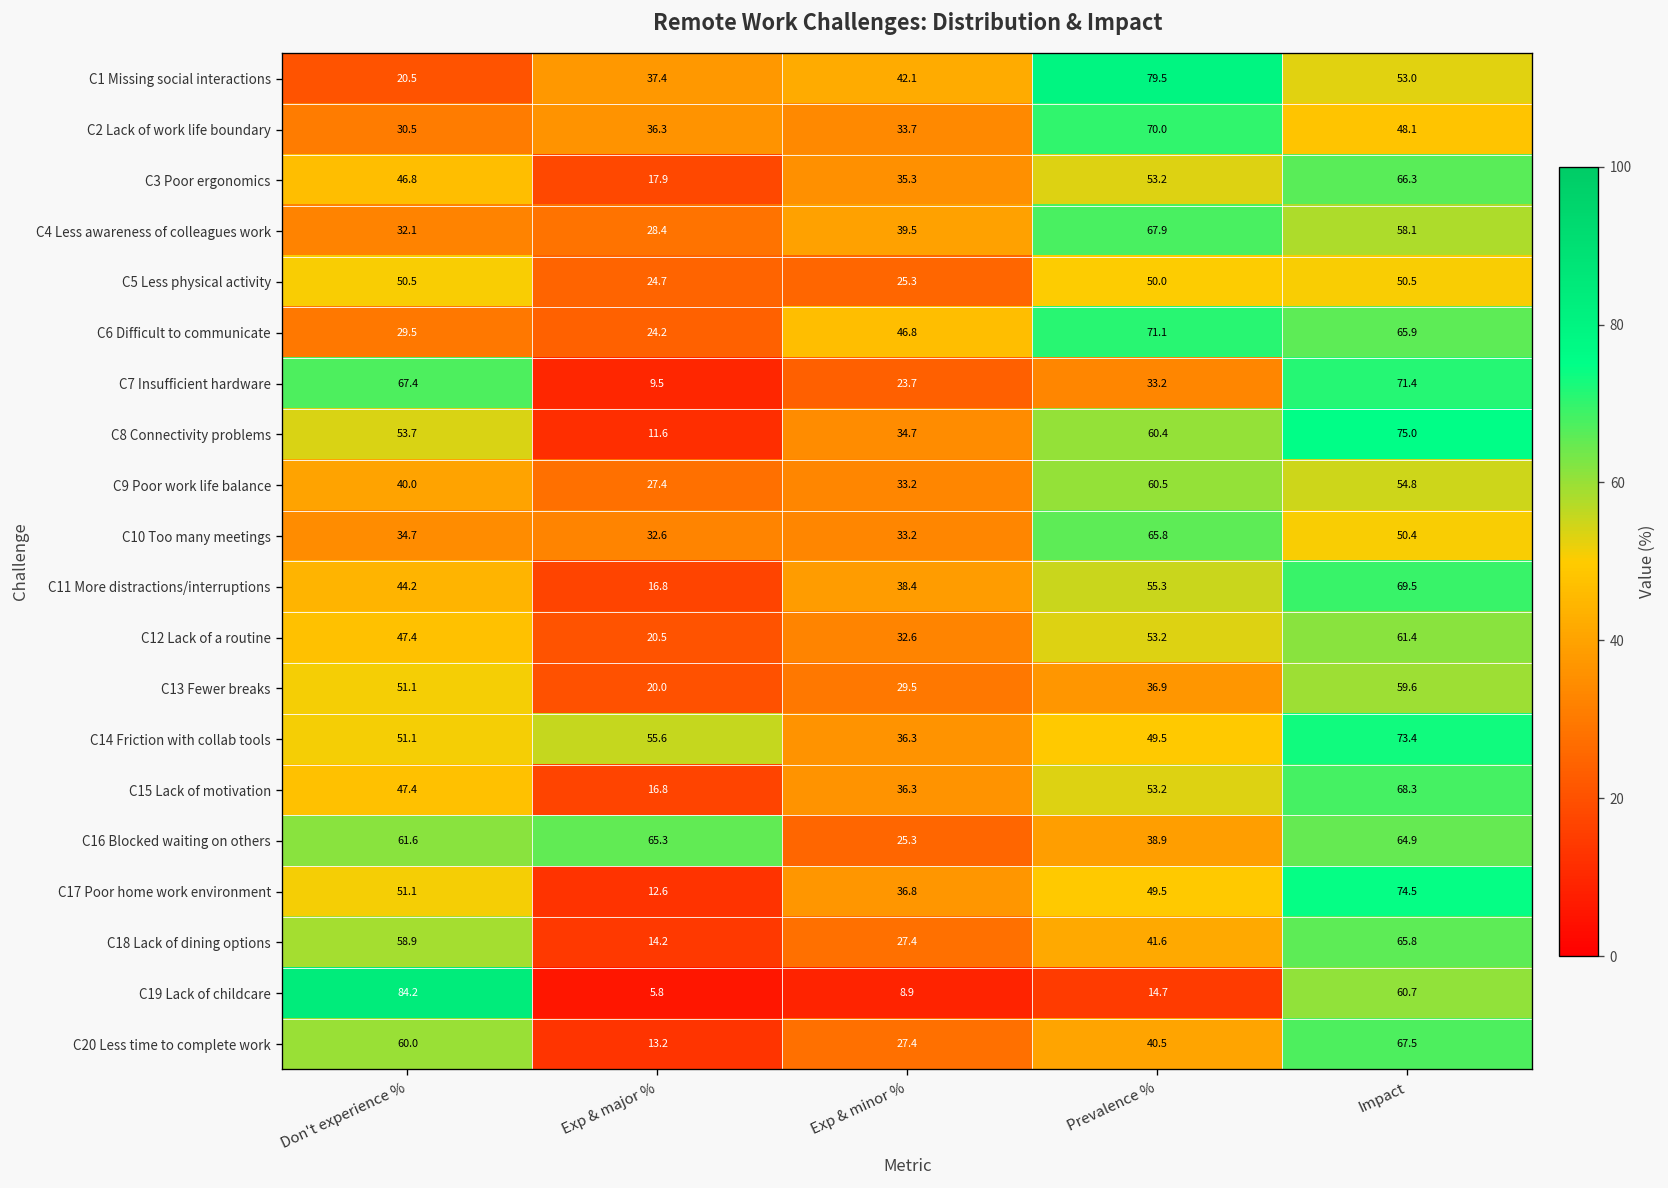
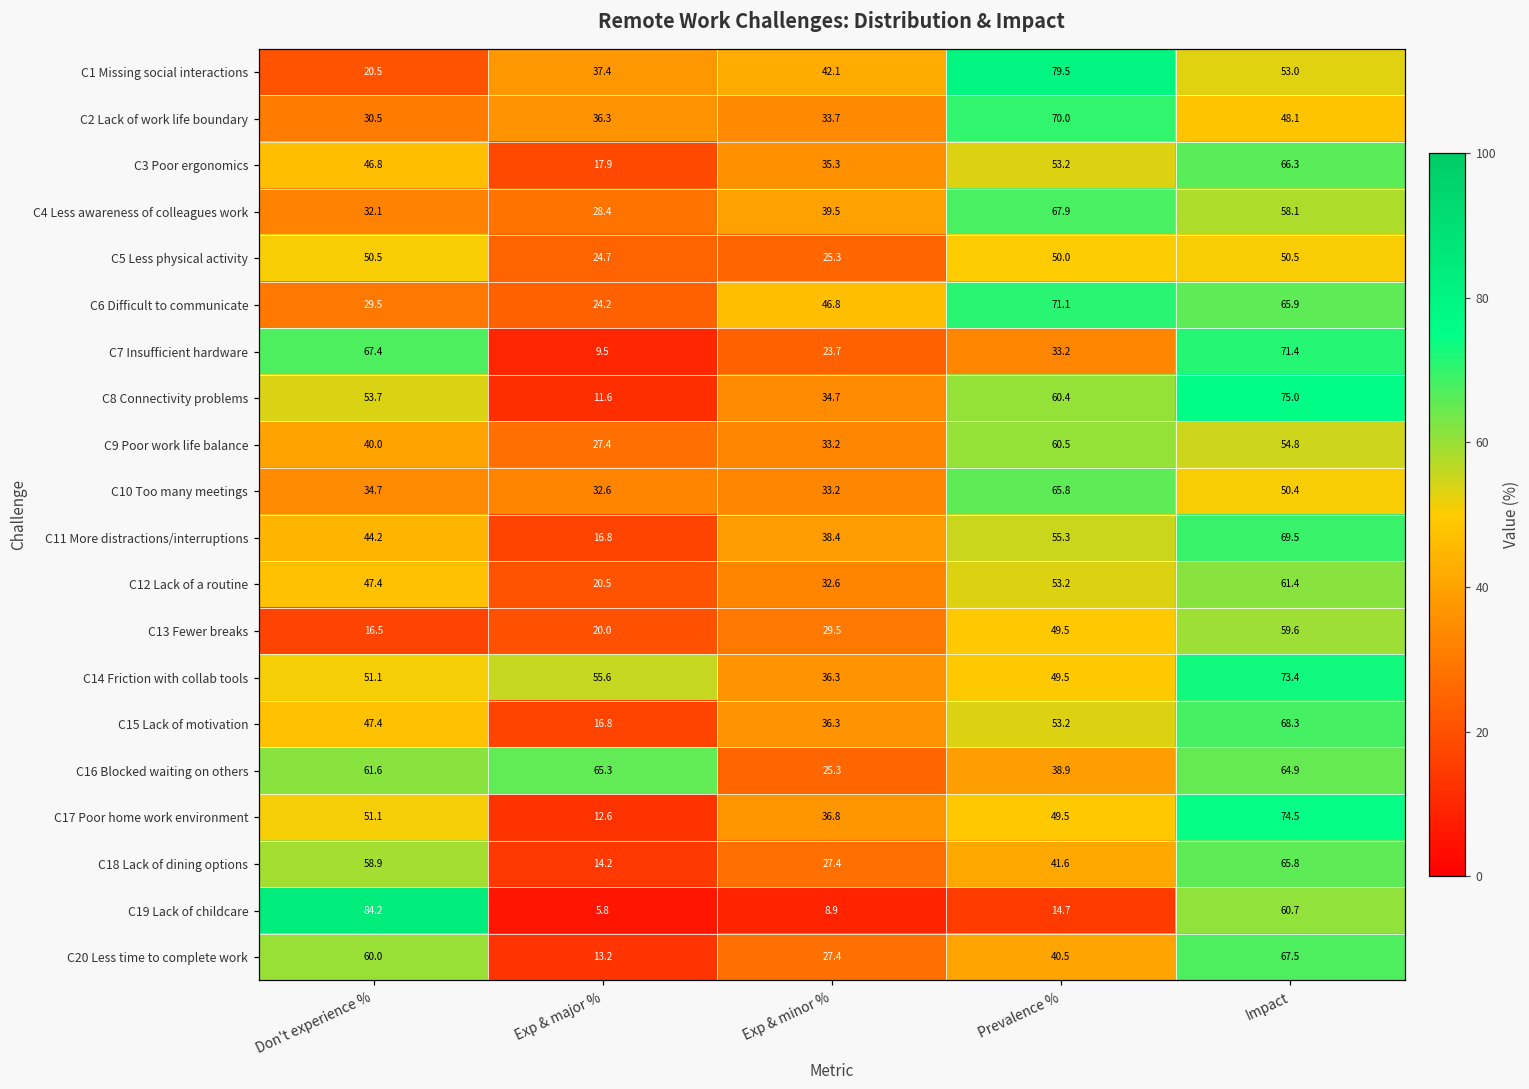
  {
    "C1 Missing social interactions": {
      "Don't experience %": 20.5,
      "Exp & major %": 37.4,
      "Exp & minor %": 42.1,
      "Prevalence %": 79.5,
      "Impact": 53.0
    },
    "C2 Lack of work life boundary": {
      "Don't experience %": 30.5,
      "Exp & major %": 36.3,
      "Exp & minor %": 33.7,
      "Prevalence %": 70.0,
      "Impact": 48.1
    },
    "C3 Poor ergonomics": {
      "Don't experience %": 46.8,
      "Exp & major %": 17.9,
      "Exp & minor %": 35.3,
      "Prevalence %": 53.2,
      "Impact": 66.3
    },
    "C4 Less awareness of colleagues work": {
      "Don't experience %": 32.1,
      "Exp & major %": 28.4,
      "Exp & minor %": 39.5,
      "Prevalence %": 67.9,
      "Impact": 58.1
    },
    "C5 Less physical activity": {
      "Don't experience %": 50.5,
      "Exp & major %": 24.7,
      "Exp & minor %": 25.3,
      "Prevalence %": 50.0,
      "Impact": 50.5
    },
    "C6 Difficult to communicate": {
      "Don't experience %": 29.5,
      "Exp & major %": 24.2,
      "Exp & minor %": 46.8,
      "Prevalence %": 71.1,
      "Impact": 65.9
    },
    "C7 Insufficient hardware": {
      "Don't experience %": 67.4,
      "Exp & major %": 9.5,
      "Exp & minor %": 23.7,
      "Prevalence %": 33.2,
      "Impact": 71.4
    },
    "C8 Connectivity problems": {
      "Don't experience %": 53.7,
      "Exp & major %": 11.6,
      "Exp & minor %": 34.7,
      "Prevalence %": 60.4,
      "Impact": 75.0
    },
    "C9 Poor work life balance": {
      "Don't experience %": 40.0,
      "Exp & major %": 27.4,
      "Exp & minor %": 33.2,
      "Prevalence %": 60.5,
      "Impact": 54.8
    },
    "C10 Too many meetings": {
      "Don't experience %": 34.7,
      "Exp & major %": 32.6,
      "Exp & minor %": 33.2,
      "Prevalence %": 65.8,
      "Impact": 50.4
    },
    "C11 More distractions/interruptions": {
      "Don't experience %": 44.2,
      "Exp & major %": 16.8,
      "Exp & minor %": 38.4,
      "Prevalence %": 55.3,
      "Impact": 69.5
    },
    "C12 Lack of a routine": {
      "Don't experience %": 47.4,
      "Exp & major %": 20.5,
      "Exp & minor %": 32.6,
      "Prevalence %": 53.2,
      "Impact": 61.4
    },
    "C13 Fewer breaks": {
-     "Don't experience %": 51.1,
+     "Don't experience %": 16.5,
      "Exp & major %": 20.0,
      "Exp & minor %": 29.5,
-     "Prevalence %": 36.9,
+     "Prevalence %": 49.5,
      "Impact": 59.6
    },
    "C14 Friction with collab tools": {
      "Don't experience %": 51.1,
      "Exp & major %": 55.6,
      "Exp & minor %": 36.3,
      "Prevalence %": 49.5,
      "Impact": 73.4
    },
    "C15 Lack of motivation": {
      "Don't experience %": 47.4,
      "Exp & major %": 16.8,
      "Exp & minor %": 36.3,
      "Prevalence %": 53.2,
      "Impact": 68.3
    },
    "C16 Blocked waiting on others": {
      "Don't experience %": 61.6,
      "Exp & major %": 65.3,
      "Exp & minor %": 25.3,
      "Prevalence %": 38.9,
      "Impact": 64.9
    },
    "C17 Poor home work environment": {
      "Don't experience %": 51.1,
      "Exp & major %": 12.6,
      "Exp & minor %": 36.8,
      "Prevalence %": 49.5,
      "Impact": 74.5
    },
    "C18 Lack of dining options": {
      "Don't experience %": 58.9,
      "Exp & major %": 14.2,
      "Exp & minor %": 27.4,
      "Prevalence %": 41.6,
      "Impact": 65.8
    },
    "C19 Lack of childcare": {
      "Don't experience %": 84.2,
      "Exp & major %": 5.8,
      "Exp & minor %": 8.9,
      "Prevalence %": 14.7,
      "Impact": 60.7
    },
    "C20 Less time to complete work": {
      "Don't experience %": 60.0,
      "Exp & major %": 13.2,
      "Exp & minor %": 27.4,
      "Prevalence %": 40.5,
      "Impact": 67.5
    }
  }
